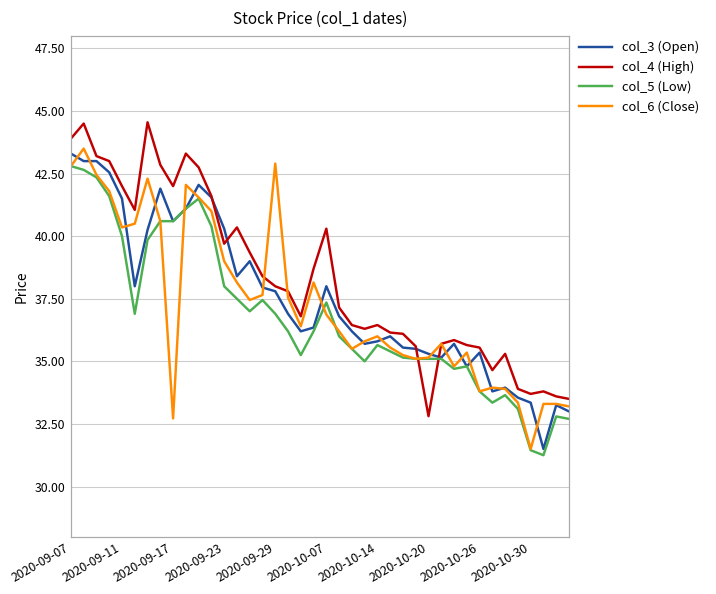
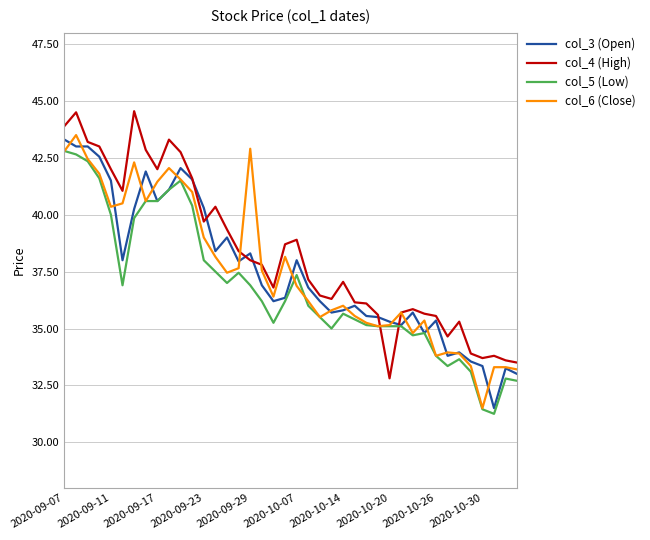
  {
    "col_3 (Open)": {
      "2020-09-07": 43.3,
      "2020-09-11": 41.5,
      "2020-09-23": 40.3,
-     "2020-09-29": 37.8,
+     "2020-09-29": 38.3,
      "2020-10-07": 38.0,
      "2020-10-14": 35.8,
      "2020-10-20": 35.3,
      "2020-10-26": 35.4,
      "2020-10-30": 33.4
    },
    "col_4 (High)": {
      "2020-09-07": 43.9,
      "2020-09-11": 42.0,
      "2020-09-17": 42.0,
      "2020-09-23": 39.7,
      "2020-09-29": 38.0,
-     "2020-10-07": 40.3,
-     "2020-10-14": 36.5,
+     "2020-10-07": 38.9,
+     "2020-10-14": 37.1,
      "2020-10-20": 32.8,
      "2020-10-26": 35.6,
      "2020-10-30": 33.7
    },
    "col_5 (Low)": {
      "2020-09-11": 40.0,
      "2020-09-23": 38.0,
      "2020-09-29": 36.9,
      "2020-10-07": 37.4,
      "2020-10-14": 35.7
    },
    "col_6 (Close)": {
      "2020-09-11": 40.4,
-     "2020-09-17": 32.7,
+     "2020-09-17": 41.5,
      "2020-09-23": 39.0,
      "2020-09-29": 42.9,
      "2020-10-07": 36.9,
      "2020-10-14": 36.0
    }
  }
